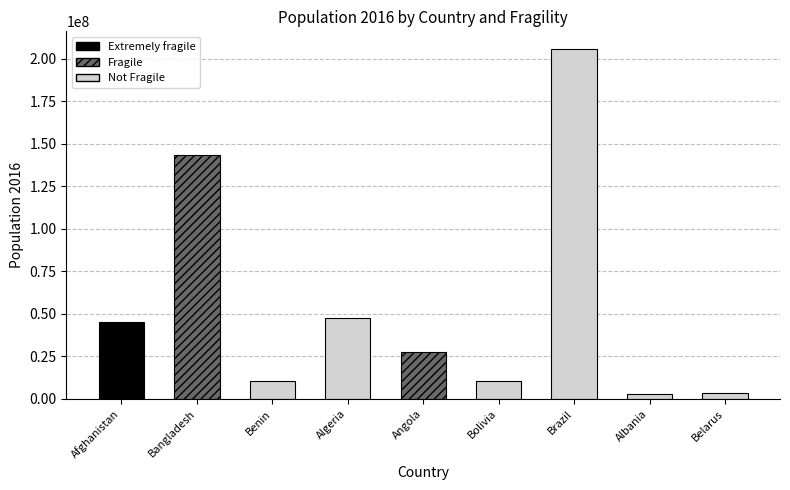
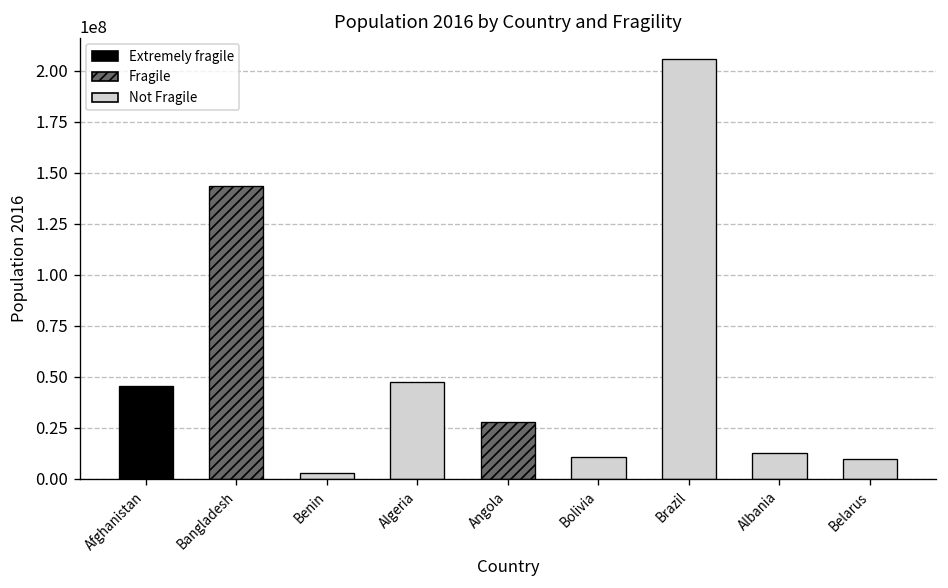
  {
    "Afghanistan": 46000000,
    "Bangladesh": 144000000,
-   "Benin": 11000000,
+   "Benin": 3000000,
    "Algeria": 47000000,
    "Angola": 28000000,
    "Bolivia": 11000000,
    "Brazil": 206000000,
-   "Albania": 3000000,
-   "Belarus": 3000000
+   "Albania": 13000000,
+   "Belarus": 9000000
  }
